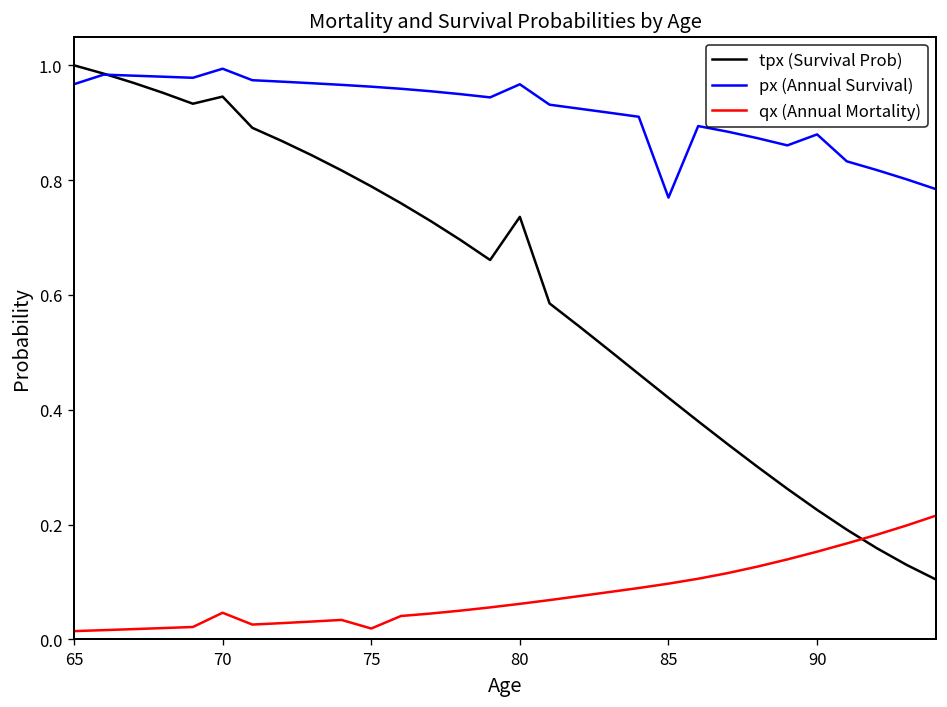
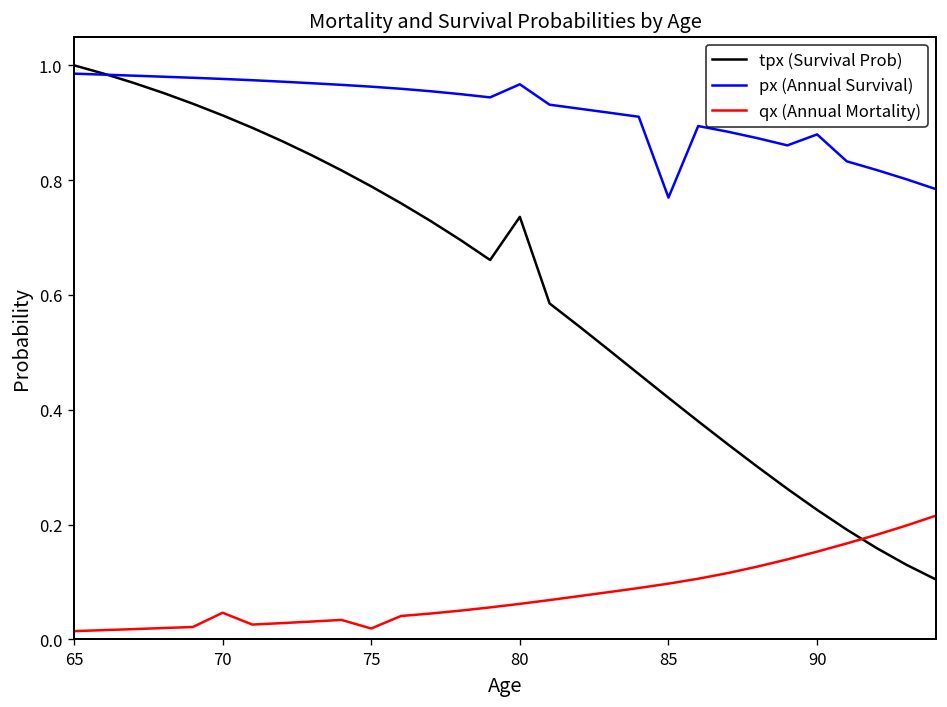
  {
    "tpx (Survival Prob)": {
      "65": 1.00,
-     "70": 0.95,
+     "70": 0.91,
      "75": 0.79,
      "80": 0.74,
      "85": 0.42,
      "90": 0.23
    },
    "px (Annual Survival)": {
-     "65": 0.97,
-     "70": 0.99,
+     "65": 0.99,
+     "70": 0.98,
      "75": 0.96,
      "80": 0.97,
      "85": 0.77,
      "90": 0.88
    },
    "qx (Annual Mortality)": {
      "65": 0.01,
      "70": 0.05,
      "75": 0.02,
      "80": 0.06,
      "85": 0.10,
      "90": 0.15
    }
  }
